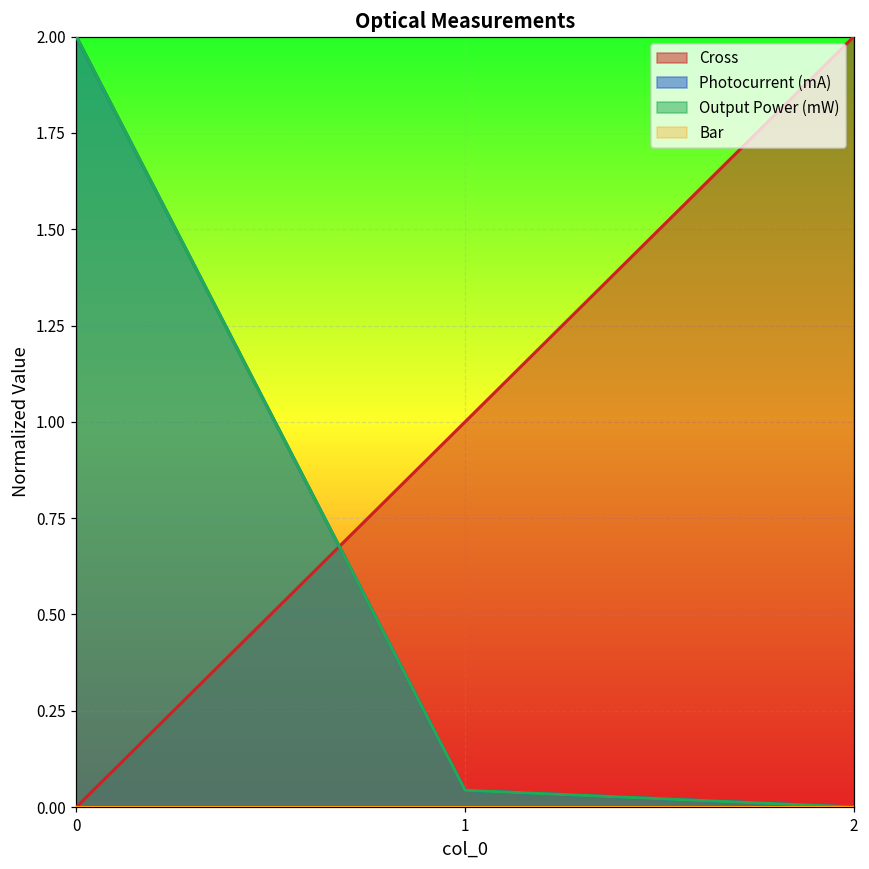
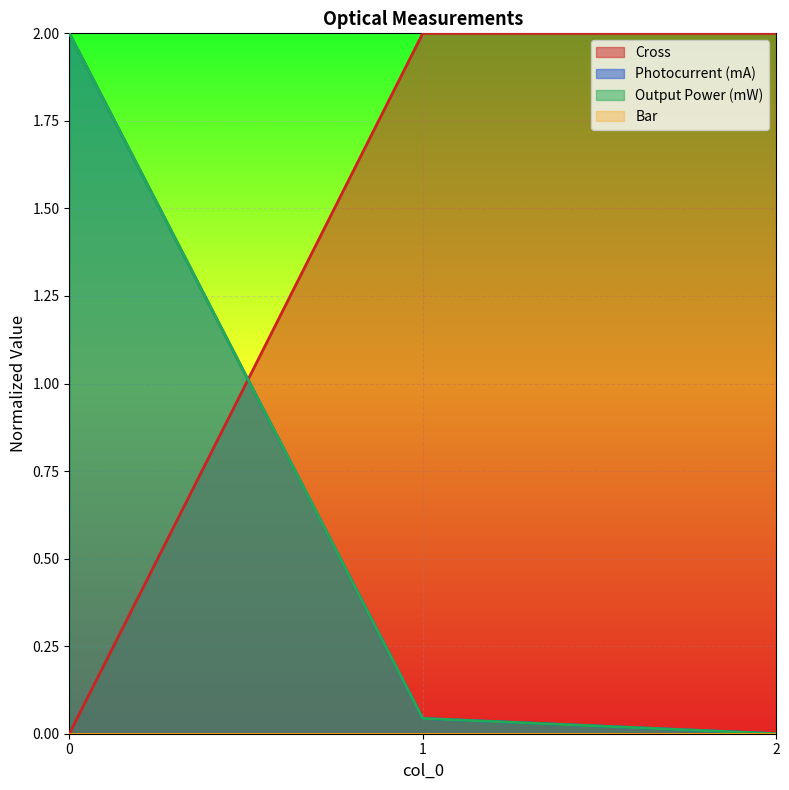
  {
    "Cross": {
-     "1": 1,
+     "1": 2,
      "2": 2
    },
    "Output Power (mW)": {
      "0": 2,
      "1": 0.04
    },
    "Bar": {
      "1": 0
    }
  }
